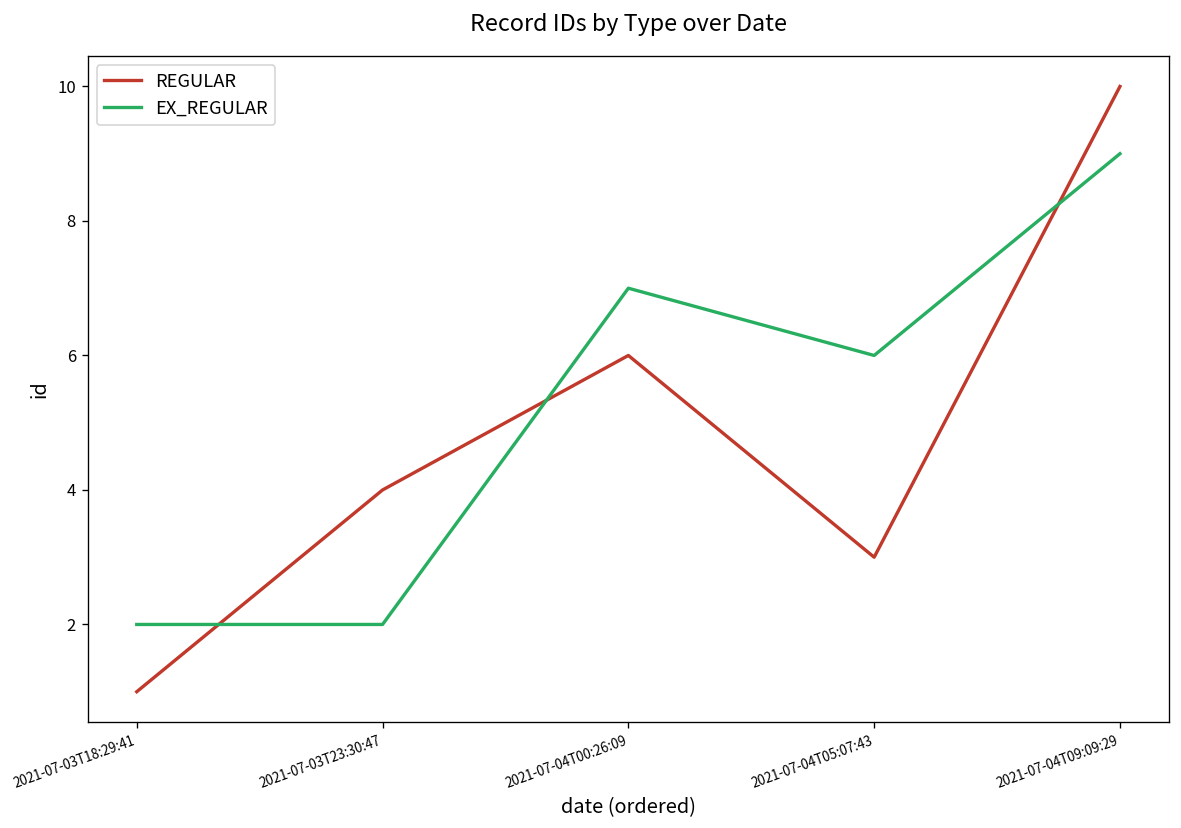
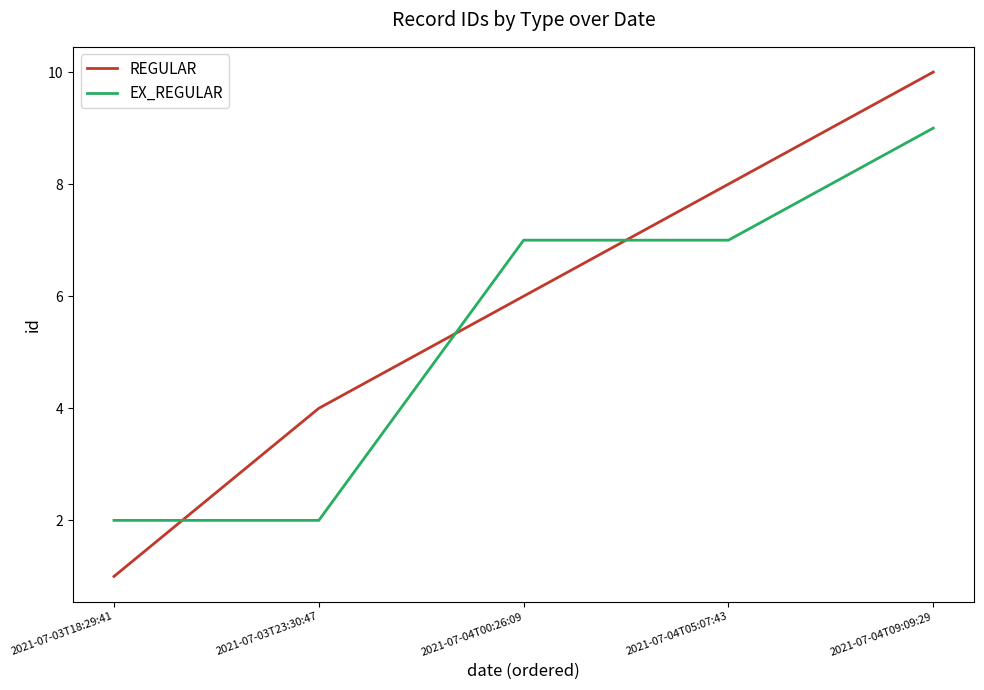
  {
    "REGULAR": {
      "2021-07-03T18:29:41": 1,
      "2021-07-03T23:30:47": 4,
      "2021-07-04T00:26:09": 6,
-     "2021-07-04T05:07:43": 3,
+     "2021-07-04T05:07:43": 8,
      "2021-07-04T09:09:29": 10
    },
    "EX_REGULAR": {
      "2021-07-03T18:29:41": 2,
      "2021-07-03T23:30:47": 2,
      "2021-07-04T00:26:09": 7,
-     "2021-07-04T05:07:43": 6,
+     "2021-07-04T05:07:43": 7,
      "2021-07-04T09:09:29": 9
    }
  }
